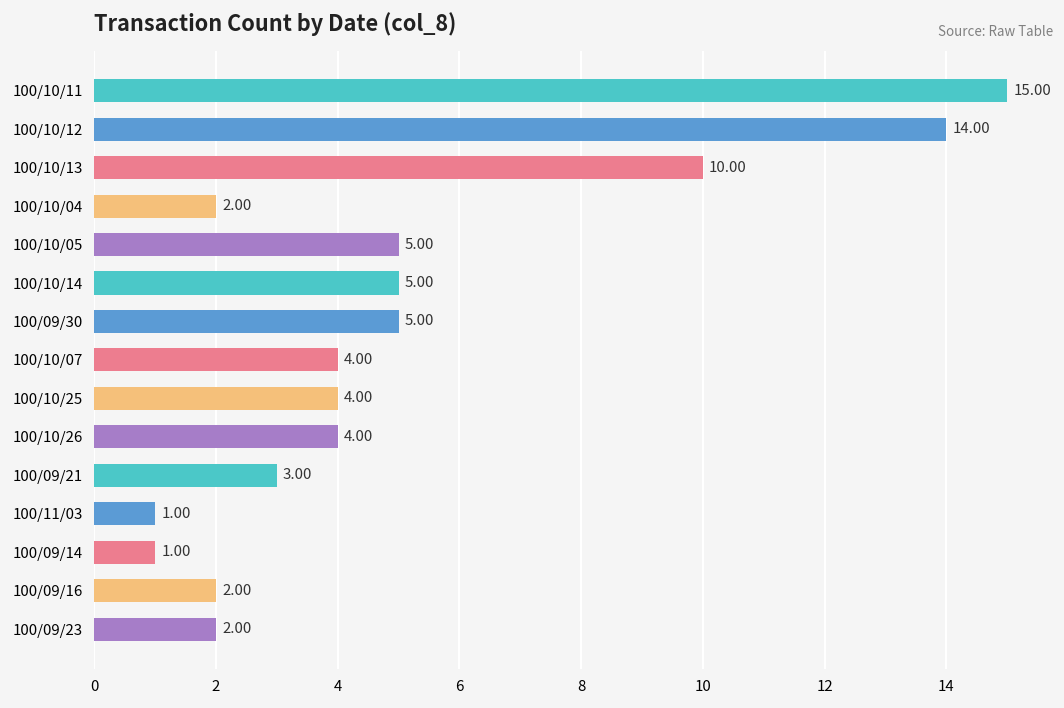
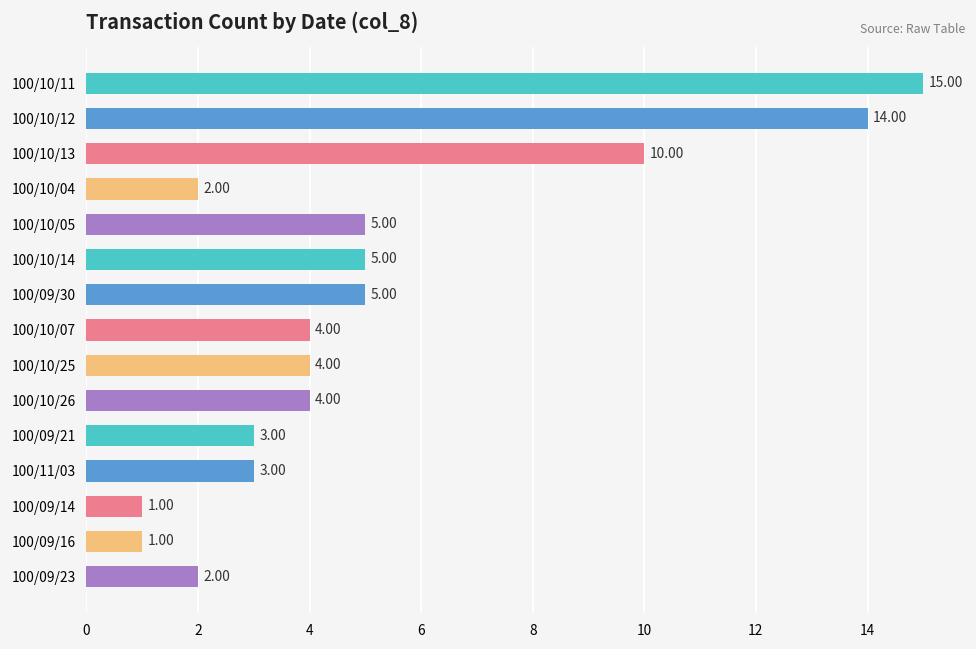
  {
    "100/10/11": 15.00,
    "100/10/12": 14.00,
    "100/10/13": 10.00,
    "100/10/04": 2.00,
    "100/10/05": 5.00,
    "100/10/14": 5.00,
    "100/09/30": 5.00,
    "100/10/07": 4.00,
    "100/10/25": 4.00,
    "100/10/26": 4.00,
    "100/09/21": 3.00,
-   "100/11/03": 1.00,
+   "100/11/03": 3.00,
    "100/09/14": 1.00,
-   "100/09/16": 2.00,
+   "100/09/16": 1.00,
    "100/09/23": 2.00
  }
